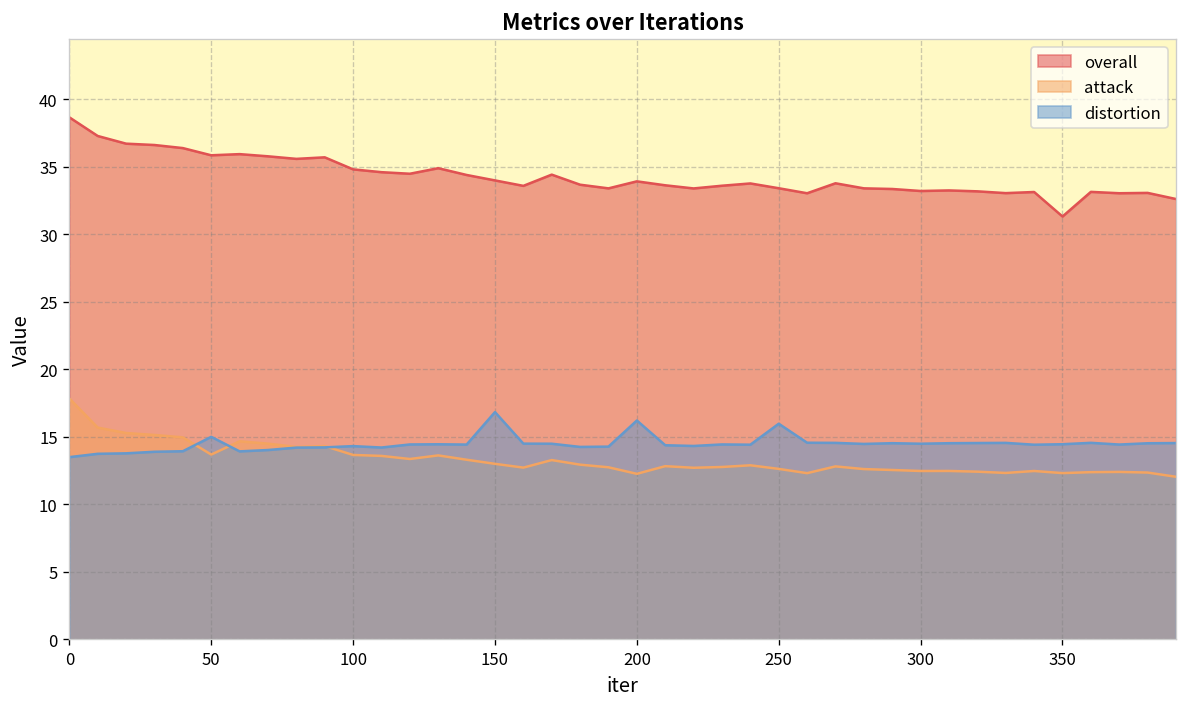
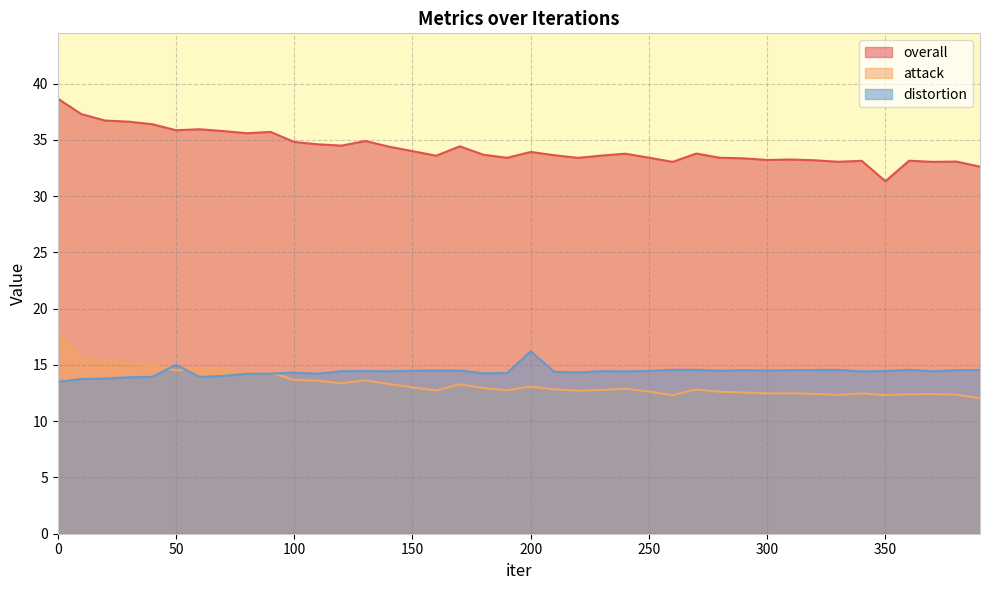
  {
    "overall": {
      "0": 38.7,
      "50": 35.9,
      "100": 34.8,
      "150": 34.0,
      "200": 33.9,
      "250": 33.4,
      "300": 33.2,
      "350": 31.3
    },
    "attack": {
      "0": 17.8,
-     "50": 13.7,
+     "50": 14.5,
      "100": 13.7,
      "150": 13.0,
-     "200": 12.3,
+     "200": 13.1,
      "250": 12.6,
      "300": 12.5,
      "350": 12.3
    },
    "distortion": {
      "0": 13.5,
      "50": 15.0,
      "100": 14.3,
-     "150": 16.8,
+     "150": 14.5,
      "200": 16.2,
-     "250": 16.0,
+     "250": 14.5,
      "300": 14.5,
      "350": 14.5
    }
  }
